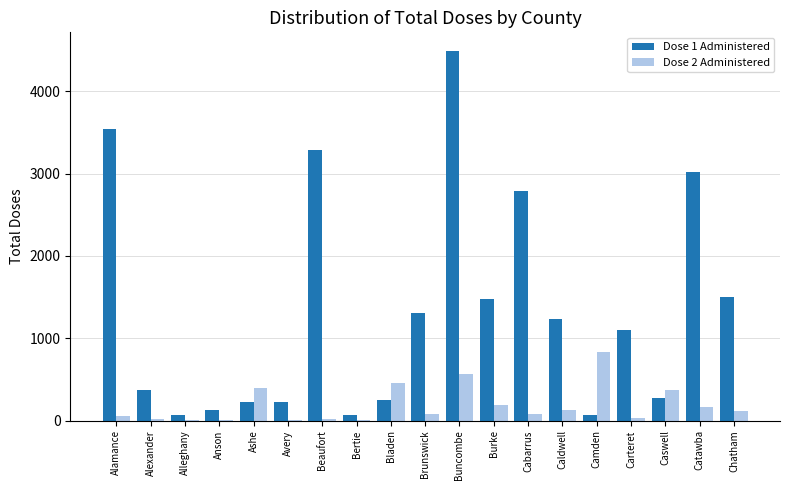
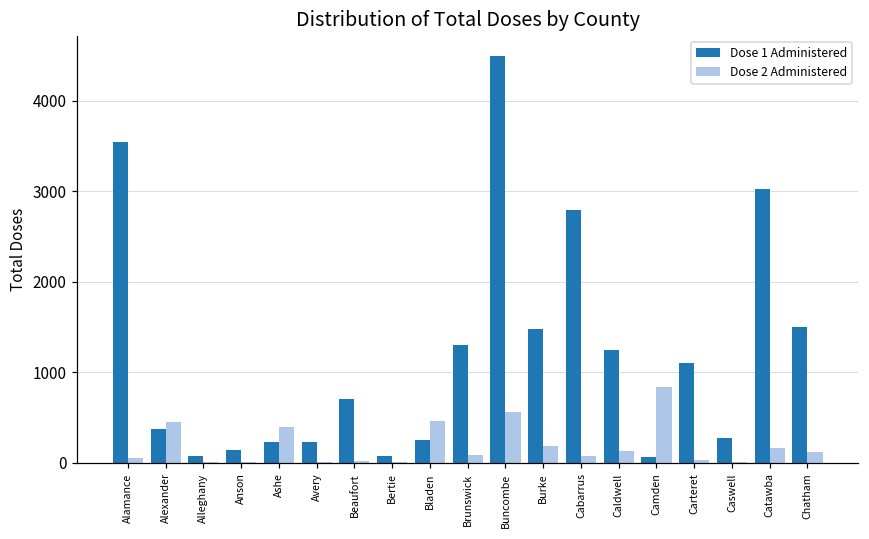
  {
    "Dose 1 Administered": {
      "Alamance": 3500,
      "Alexander": 400,
      "Alleghany": 100,
      "Anson": 100,
      "Ashe": 200,
      "Avery": 200,
-     "Beaufort": 3300,
+     "Beaufort": 700,
      "Bertie": 100,
      "Bladen": 200,
      "Brunswick": 1300,
      "Buncombe": 4500,
      "Burke": 1500,
      "Cabarrus": 2800,
      "Caldwell": 1200,
      "Camden": 100,
      "Carteret": 1100,
      "Caswell": 300,
      "Catawba": 3000,
      "Chatham": 1500
    },
    "Dose 2 Administered": {
      "Alamance": 100,
-     "Alexander": 0,
+     "Alexander": 400,
      "Ashe": 400,
      "Bladen": 500,
      "Brunswick": 100,
      "Buncombe": 600,
      "Burke": 200,
      "Cabarrus": 100,
      "Caldwell": 100,
      "Camden": 800,
-     "Caswell": 400,
+     "Caswell": 0,
      "Catawba": 200,
      "Chatham": 100
    }
  }
